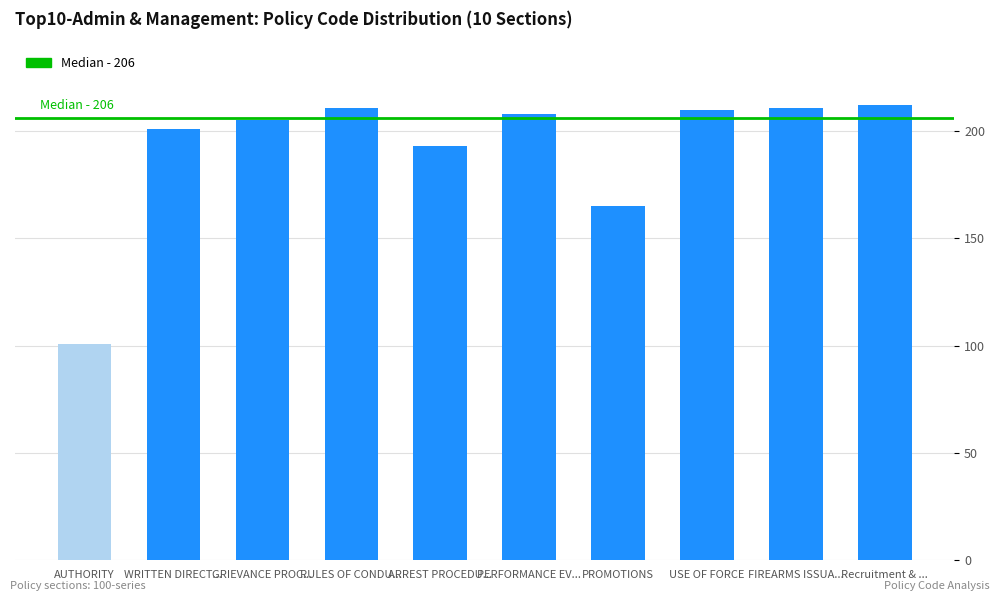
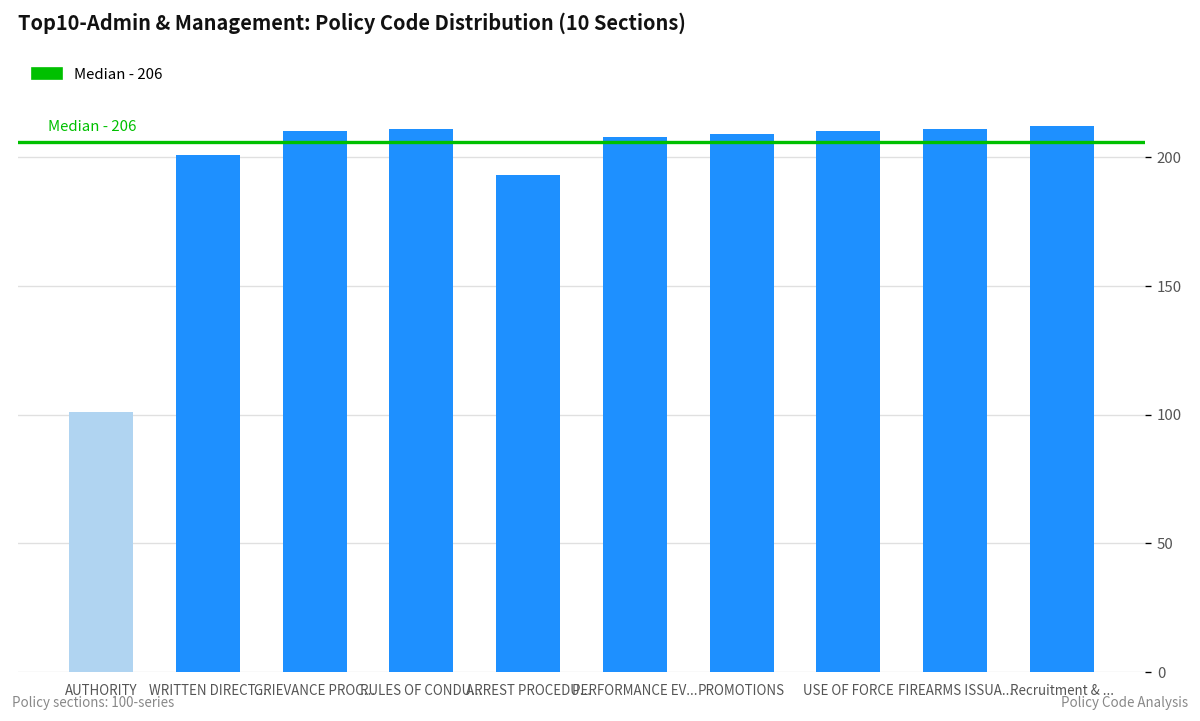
  {
    "AUTHORITY": 101,
    "WRITTEN DIRECT...": 201,
-   "GRIEVANCE PROC...": 205,
+   "GRIEVANCE PROC...": 210,
    "RULES OF CONDU...": 211,
    "ARREST PROCEDU...": 193,
    "PERFORMANCE EV...": 208,
-   "PROMOTIONS": 165,
+   "PROMOTIONS": 209,
    "USE OF FORCE": 210,
    "FIREARMS ISSUA...": 211,
    "Recruitment & ...": 212
  }
